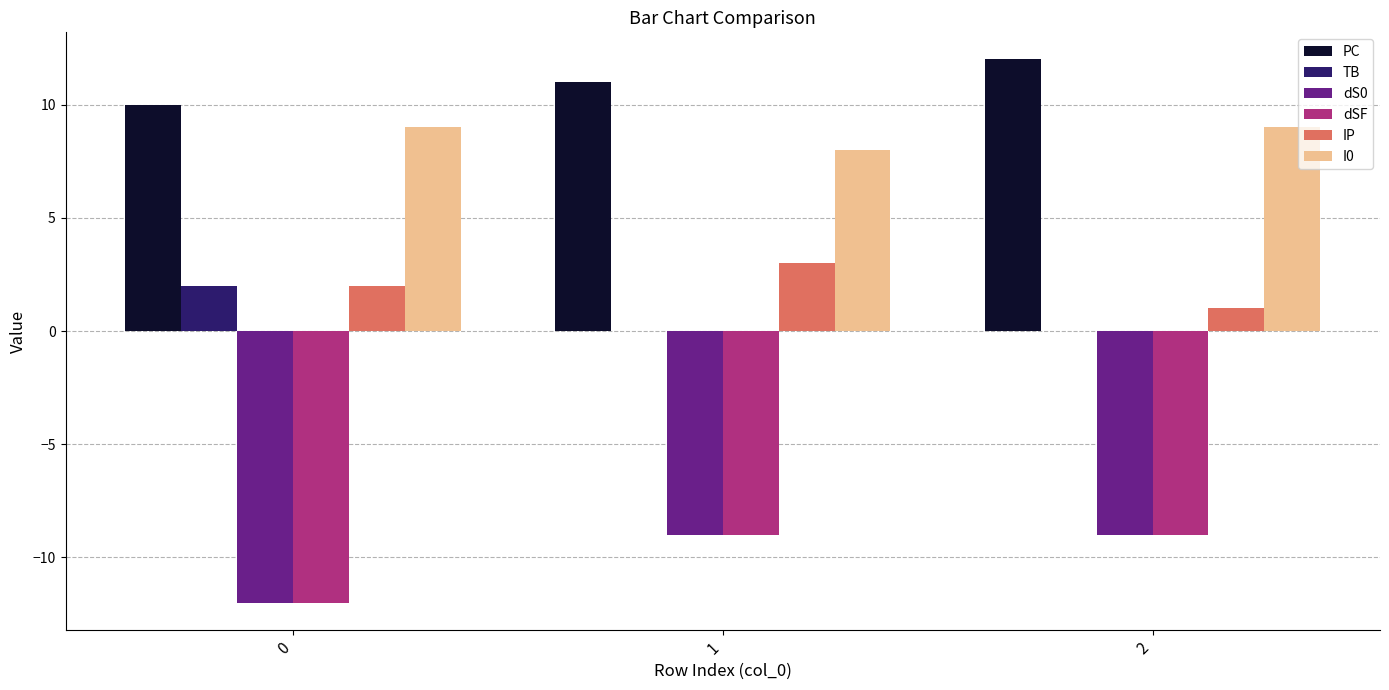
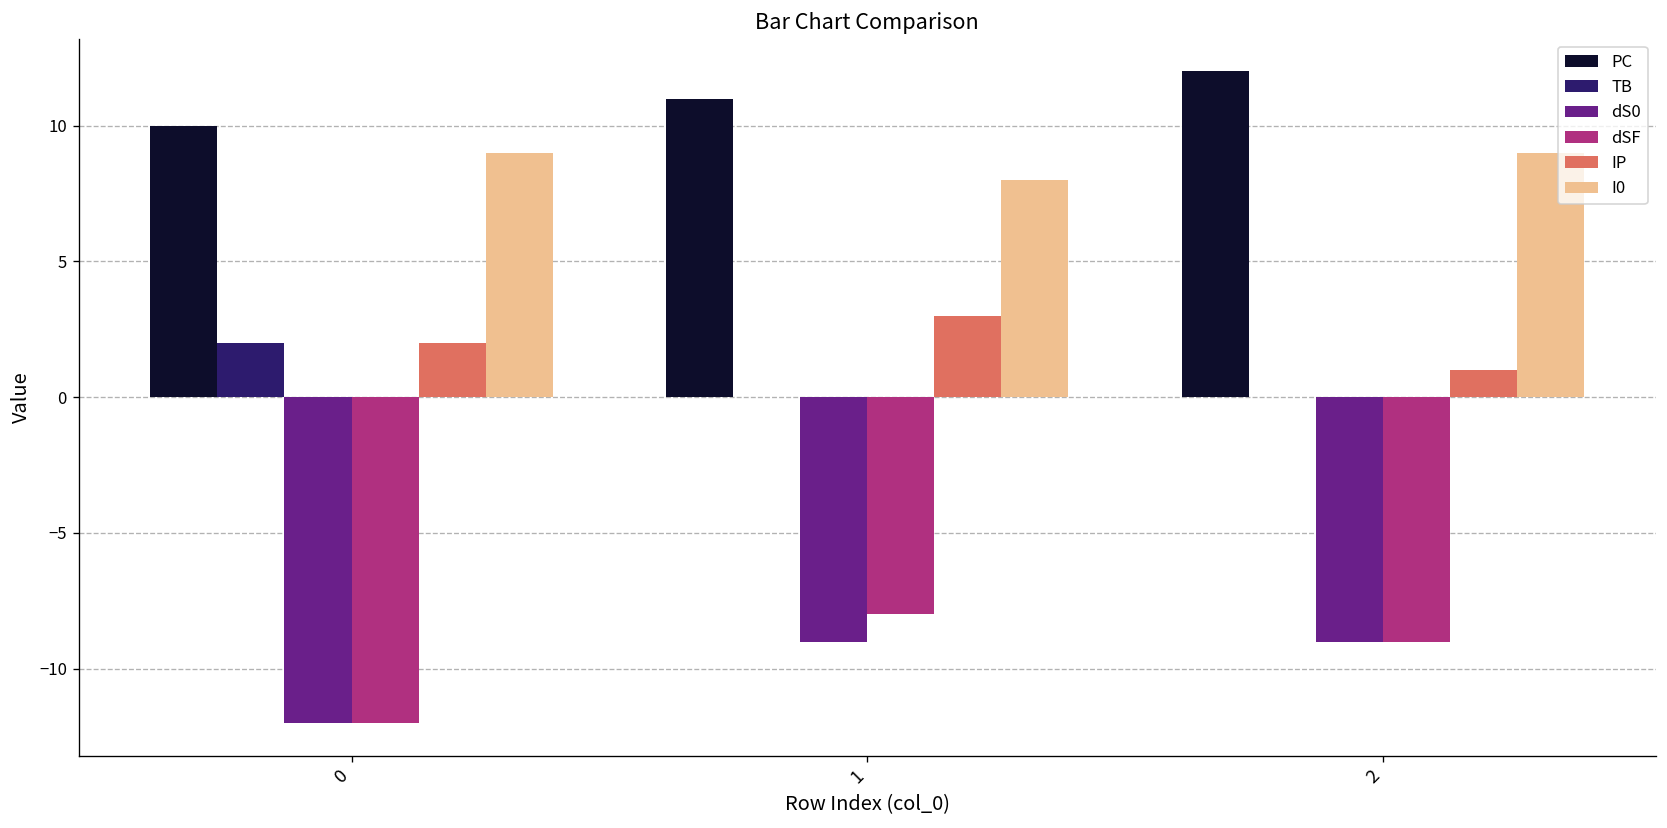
  {
    "PC": {
      "0": 10,
      "1": 11,
      "2": 12
    },
    "TB": {
      "0": 2,
      "1": 0,
      "2": 0
    },
    "dS0": {
      "0": -12,
      "1": -9,
      "2": -9
    },
    "dSF": {
      "0": -12,
-     "1": -9,
+     "1": -8,
      "2": -9
    },
    "IP": {
      "0": 2,
      "1": 3,
      "2": 1
    },
    "I0": {
      "0": 9,
      "1": 8,
      "2": 9
    }
  }
